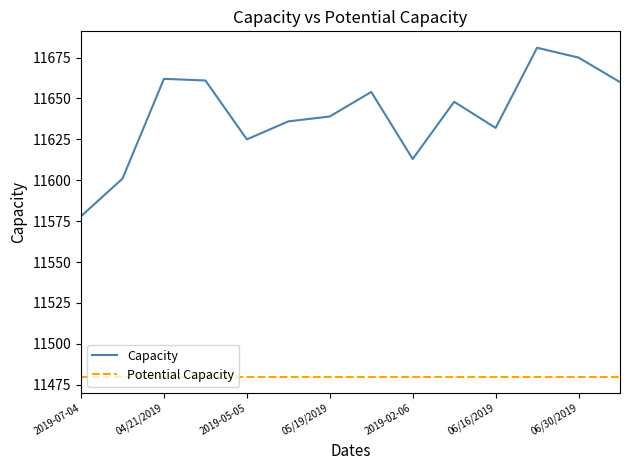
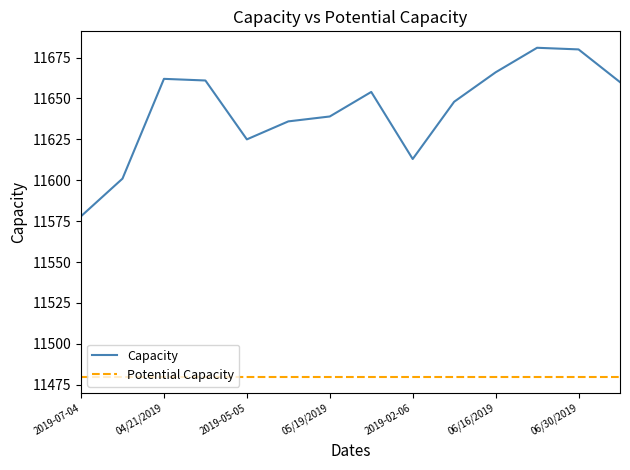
  {
    "Capacity": {
      "2019-07-04": 11578,
      "04/21/2019": 11662,
      "2019-05-05": 11625,
      "05/19/2019": 11639,
      "2019-02-06": 11613,
-     "06/16/2019": 11632,
-     "06/30/2019": 11675
+     "06/16/2019": 11666,
+     "06/30/2019": 11680
    },
    "Potential Capacity": {
      "2019-07-04": 11480,
      "2019-05-05": 11480,
      "05/19/2019": 11480,
      "2019-02-06": 11480,
      "06/16/2019": 11480,
      "06/30/2019": 11480
    }
  }
